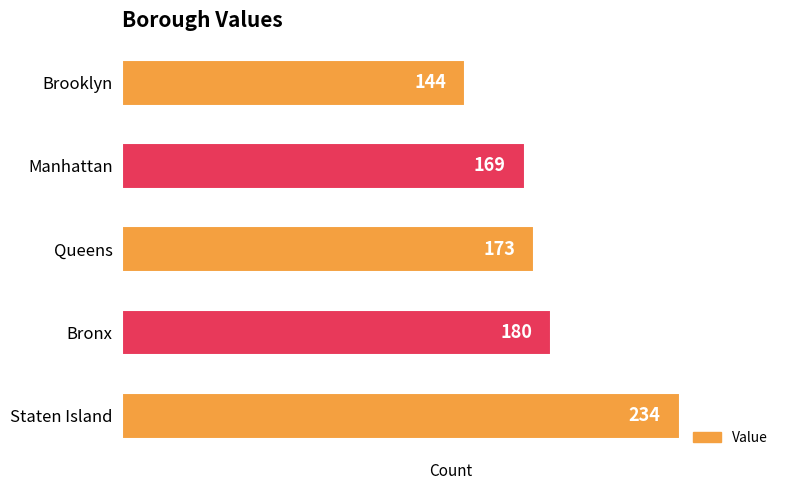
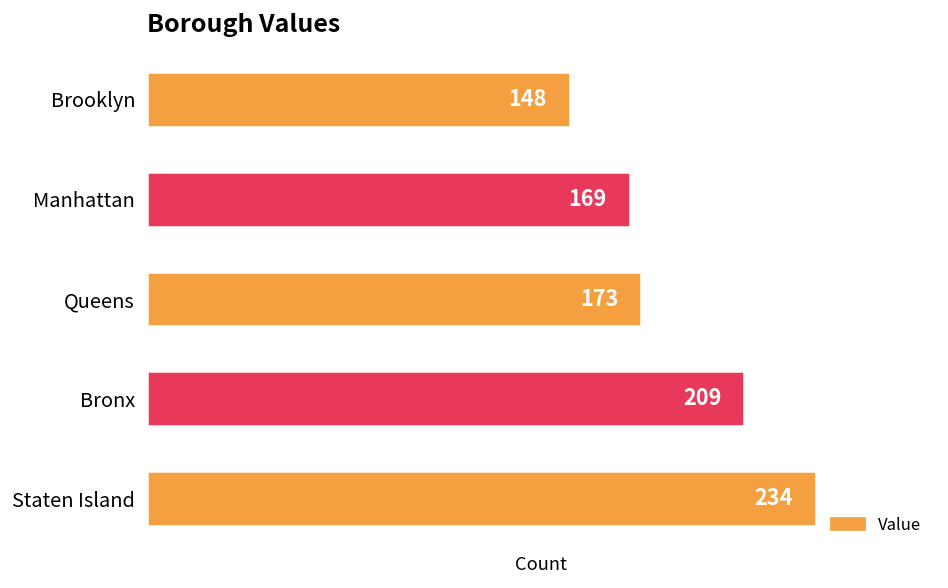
  {
-   "Brooklyn": 144,
+   "Brooklyn": 148,
    "Manhattan": 169,
    "Queens": 173,
-   "Bronx": 180,
+   "Bronx": 209,
    "Staten Island": 234
  }
